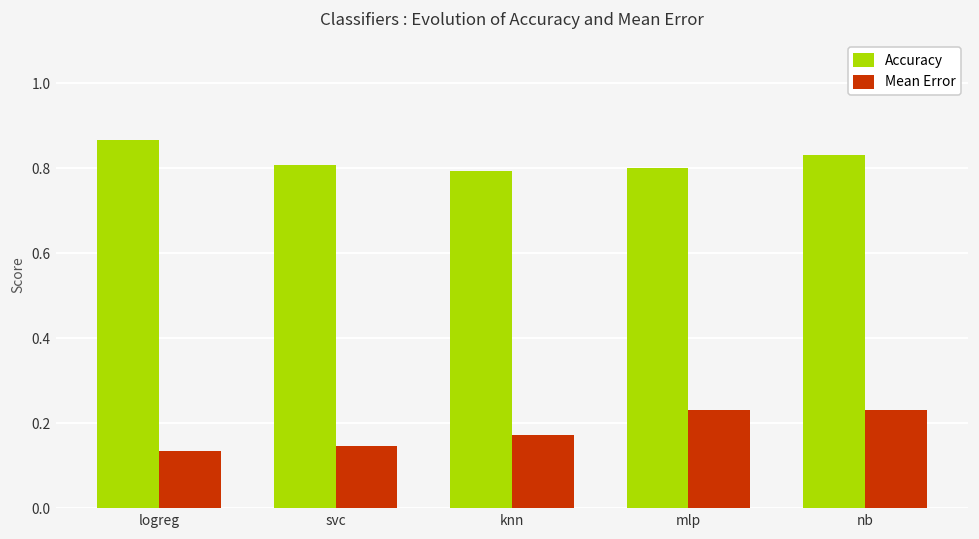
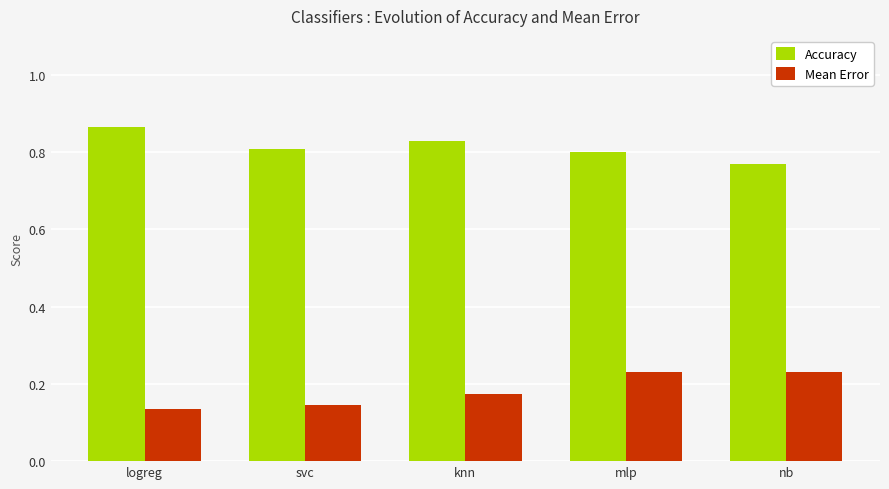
  {
    "Accuracy": {
      "logreg": 0.87,
      "svc": 0.81,
-     "knn": 0.79,
+     "knn": 0.83,
      "mlp": 0.80,
-     "nb": 0.83
+     "nb": 0.77
    },
    "Mean Error": {
      "logreg": 0.13,
      "svc": 0.15,
      "knn": 0.17,
      "mlp": 0.23,
      "nb": 0.23
    }
  }
